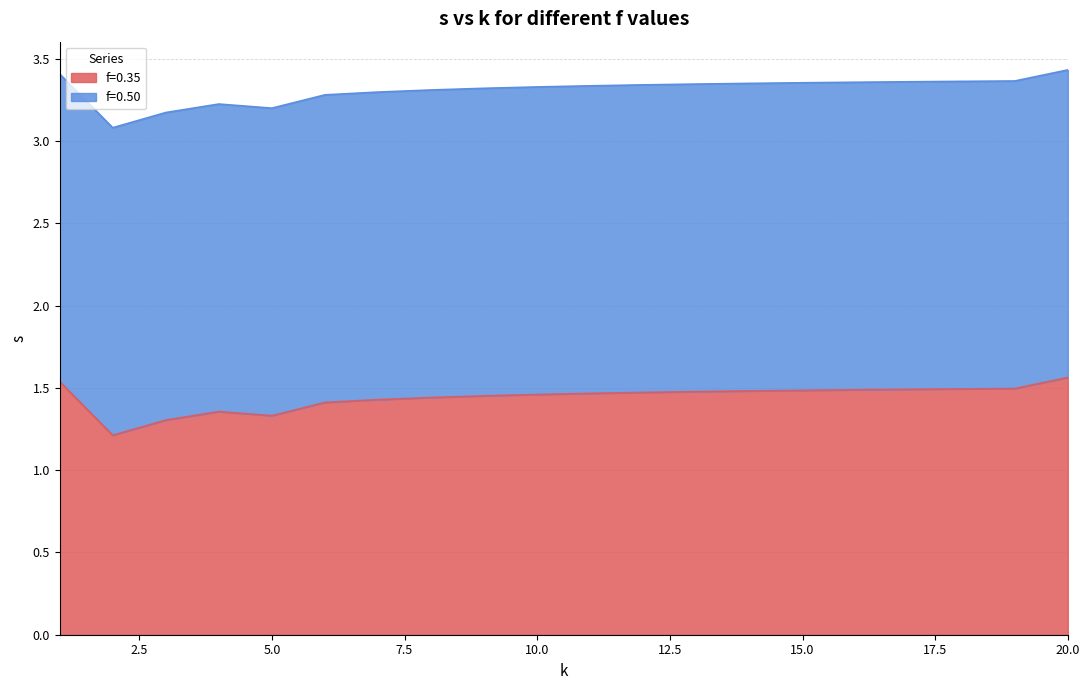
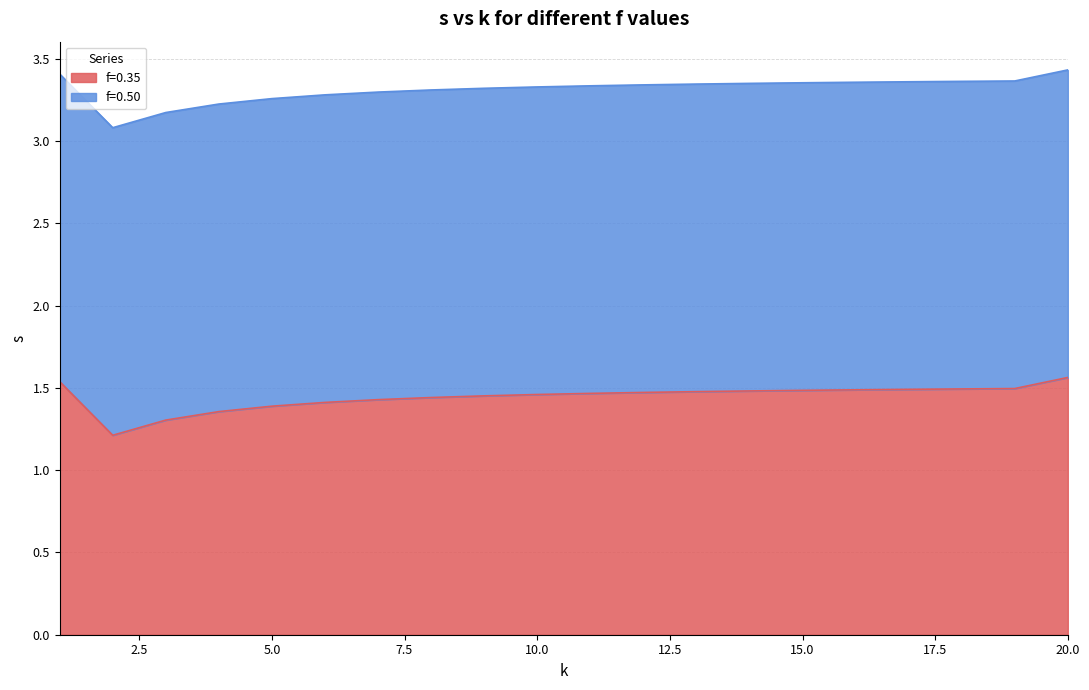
  {
    "f=0.35": {
-     "5.0": 1.33,
+     "5.0": 1.39,
      "10.0": 1.46,
      "15.0": 1.49,
      "20.0": 1.56
    },
    "f=0.50": {
      "5.0": 1.87,
      "10.0": 1.87,
      "15.0": 1.87,
      "20.0": 1.87
    }
  }
